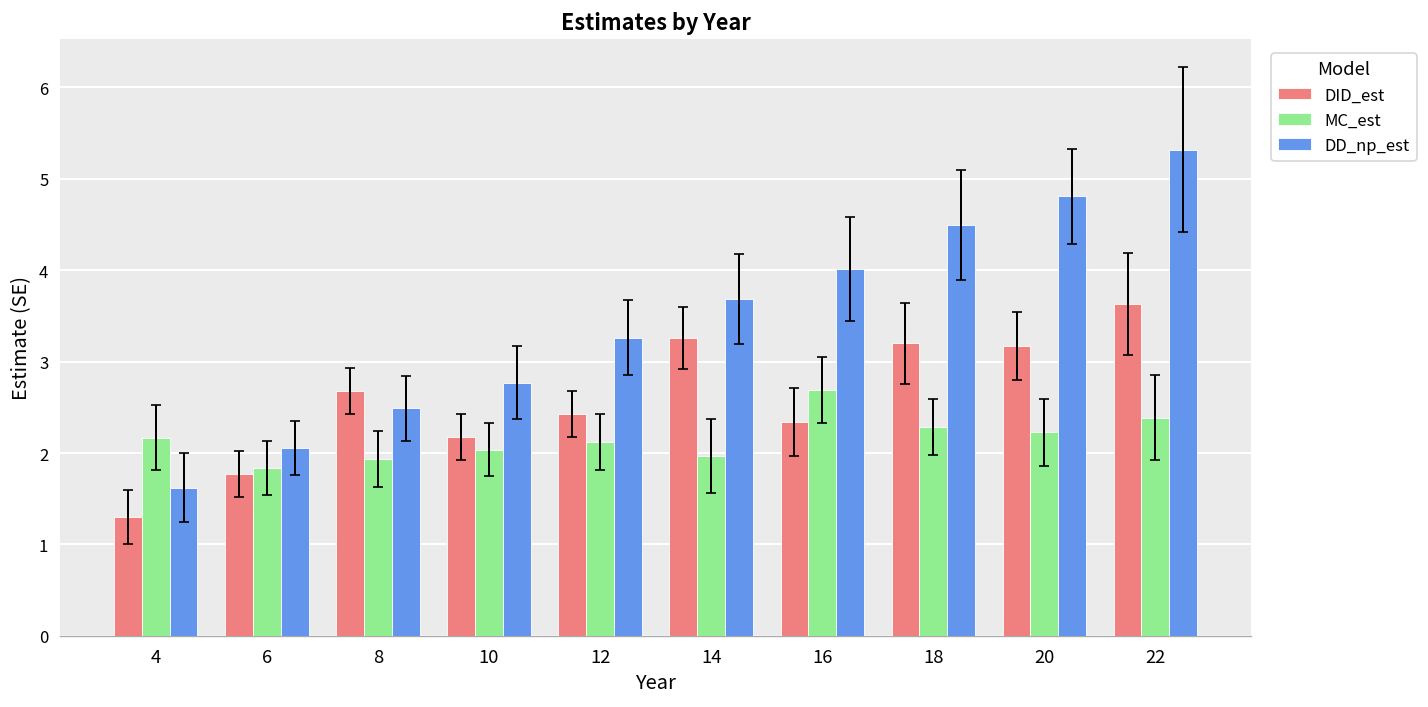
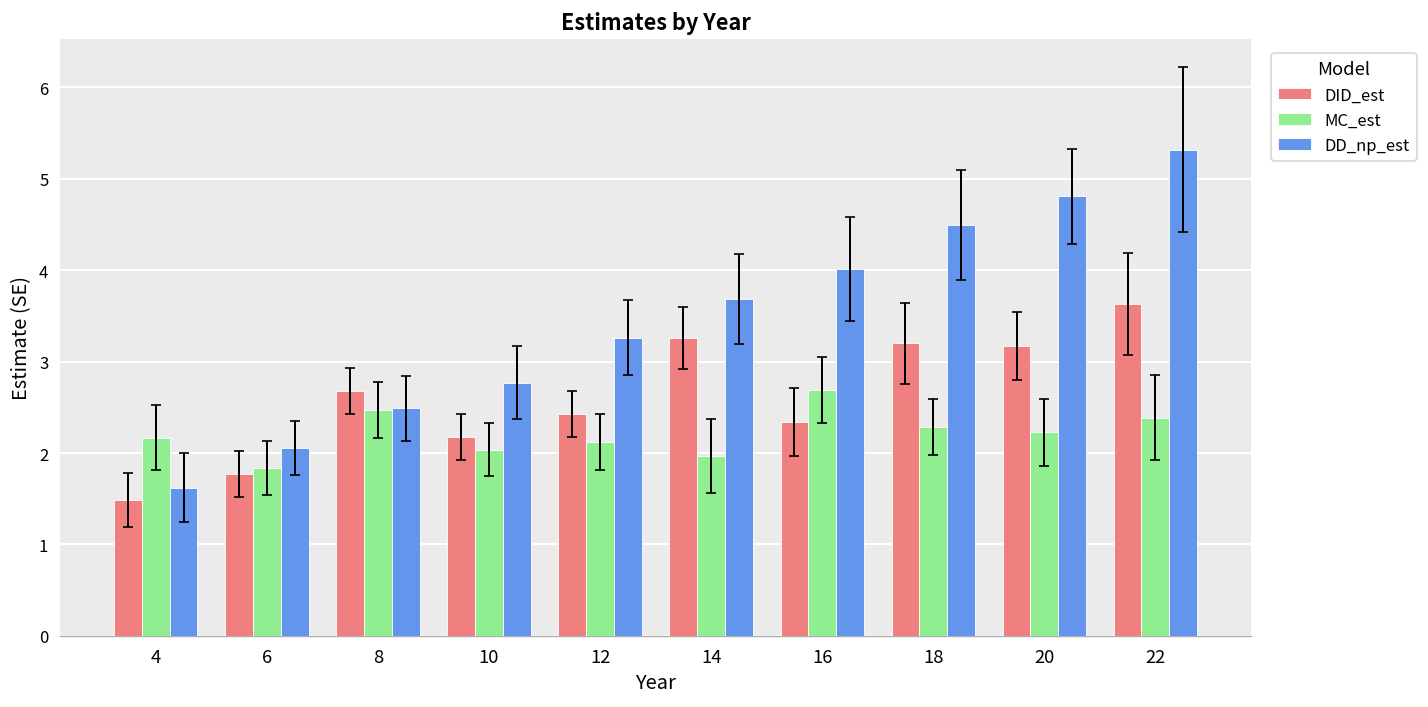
  {
    "DID_est": {
-     "4": 1.3,
+     "4": 1.5,
      "6": 1.8,
      "8": 2.7,
      "10": 2.2,
      "12": 2.4,
      "14": 3.3,
      "16": 2.3,
      "18": 3.2,
      "20": 3.2,
      "22": 3.6
    },
    "MC_est": {
      "4": 2.2,
      "6": 1.8,
-     "8": 1.9,
+     "8": 2.5,
      "10": 2.0,
      "12": 2.1,
      "14": 2.0,
      "16": 2.7,
      "18": 2.3,
      "20": 2.2,
      "22": 2.4
    },
    "DD_np_est": {
      "4": 1.6,
      "6": 2.1,
      "8": 2.5,
      "10": 2.8,
      "12": 3.3,
      "14": 3.7,
      "16": 4.0,
      "18": 4.5,
      "20": 4.8,
      "22": 5.3
    }
  }
